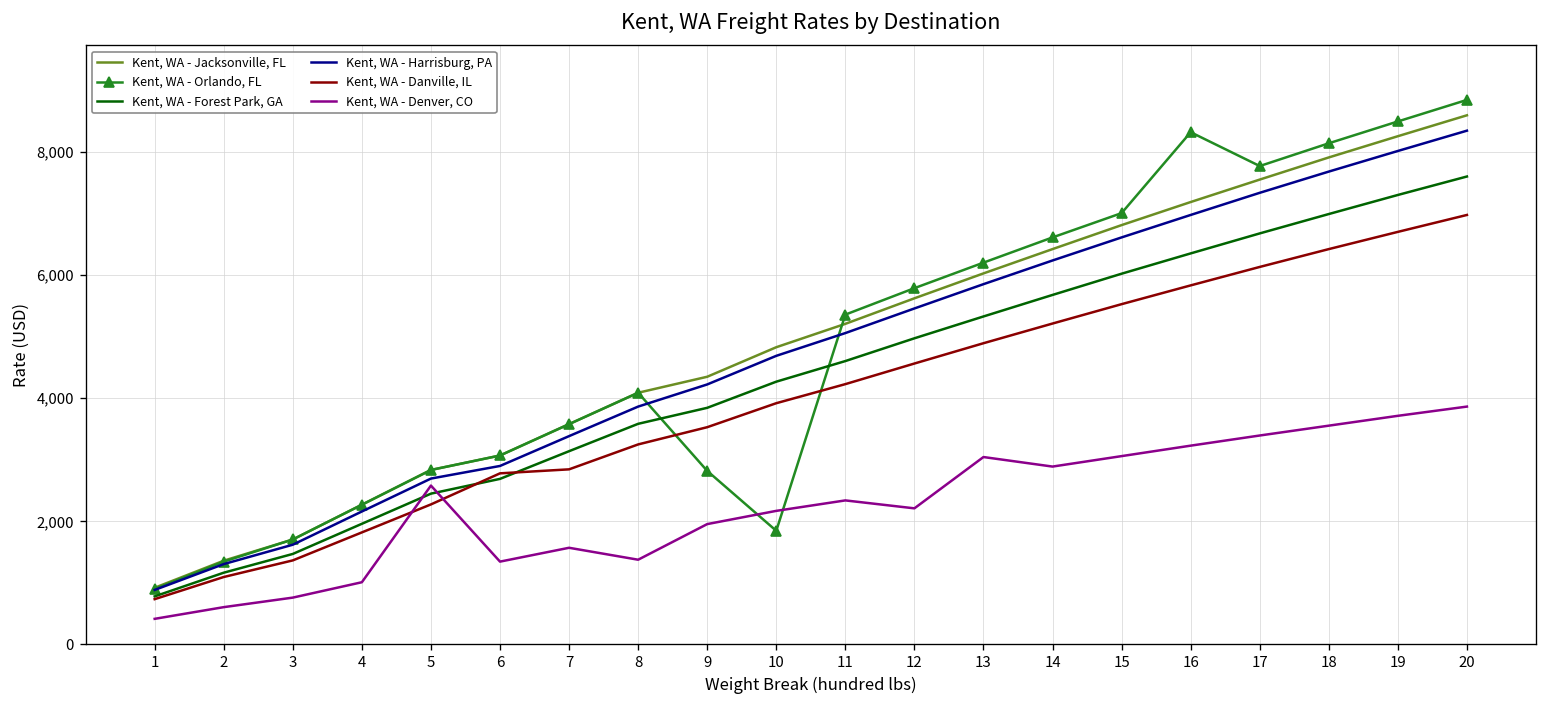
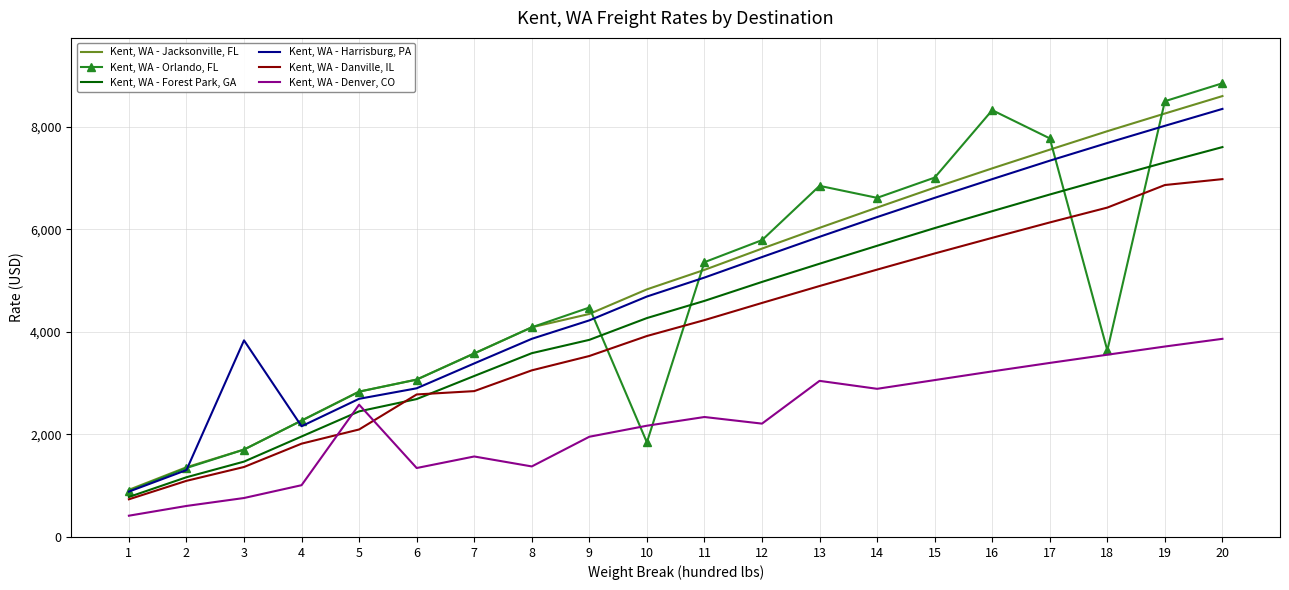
  {
    "Kent, WA - Jacksonville, FL": {
      "9": "4,400",
      "10": "4,800",
      "11": "5,200",
      "12": "5,600",
      "13": "6,000",
      "14": "6,400",
      "15": "6,800",
      "16": "7,200",
      "17": "7,600",
      "18": "7,900",
      "19": "8,300",
      "20": "8,600"
    },
    "Kent, WA - Orlando, FL": {
-     "9": "2,800",
+     "9": "4,500",
      "10": "1,800",
      "11": "5,400",
      "12": "5,800",
-     "13": "6,200",
+     "13": "6,800",
      "14": "6,600",
      "15": "7,000",
      "16": "8,300",
      "17": "7,800",
-     "18": "8,100",
+     "18": "3,600",
      "19": "8,500",
      "20": "8,900"
    },
    "Kent, WA - Forest Park, GA": {
      "2": "1,200",
      "3": "1,500",
      "4": "2,000",
      "5": "2,500",
      "6": "2,700",
      "7": "3,100",
      "8": "3,600",
      "9": "3,800",
      "10": "4,300",
      "11": "4,600",
      "12": "5,000",
      "13": "5,300",
      "14": "5,700",
      "15": "6,000",
      "16": "6,400",
      "17": "6,700",
      "18": "7,000",
      "19": "7,300",
      "20": "7,600"
    },
    "Kent, WA - Harrisburg, PA": {
-     "3": "1,600",
+     "3": "3,800",
      "4": "2,200",
      "5": "2,700",
      "6": "2,900",
      "7": "3,400",
      "8": "3,900",
      "9": "4,200",
      "10": "4,700",
      "11": "5,100",
      "12": "5,500",
      "13": "5,900",
      "14": "6,200",
      "15": "6,600",
      "16": "7,000",
      "17": "7,300",
      "18": "7,700",
      "19": "8,000",
      "20": "8,400"
    },
    "Kent, WA - Danville, IL": {
      "2": "1,100",
      "3": "1,400",
      "4": "1,800",
-     "5": "2,300",
+     "5": "2,100",
      "6": "2,800",
      "7": "2,800",
      "8": "3,300",
      "9": "3,500",
      "10": "3,900",
      "11": "4,200",
      "12": "4,600",
      "13": "4,900",
      "14": "5,200",
      "15": "5,500",
      "16": "5,800",
      "17": "6,100",
      "18": "6,400",
-     "19": "6,700",
+     "19": "6,900",
      "20": "7,000"
    },
    "Kent, WA - Denver, CO": {
      "1": "400",
      "2": "600",
      "3": "800",
      "4": "1,000",
      "5": "2,600",
      "6": "1,300",
      "7": "1,600",
      "8": "1,400",
      "9": "2,000",
      "10": "2,200",
      "11": "2,300",
      "12": "2,200",
      "13": "3,000",
      "14": "2,900",
      "15": "3,100",
      "16": "3,200",
      "17": "3,400",
      "18": "3,600",
      "19": "3,700",
      "20": "3,900"
    }
  }
